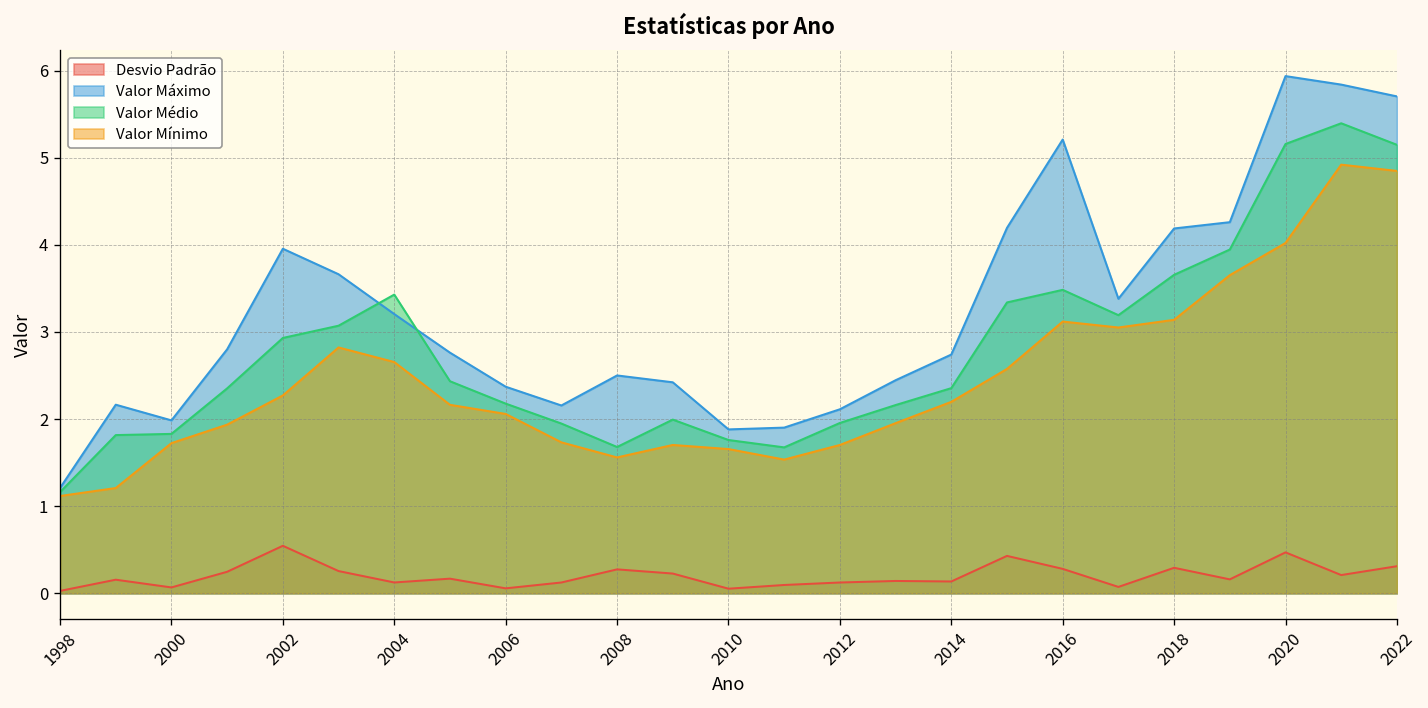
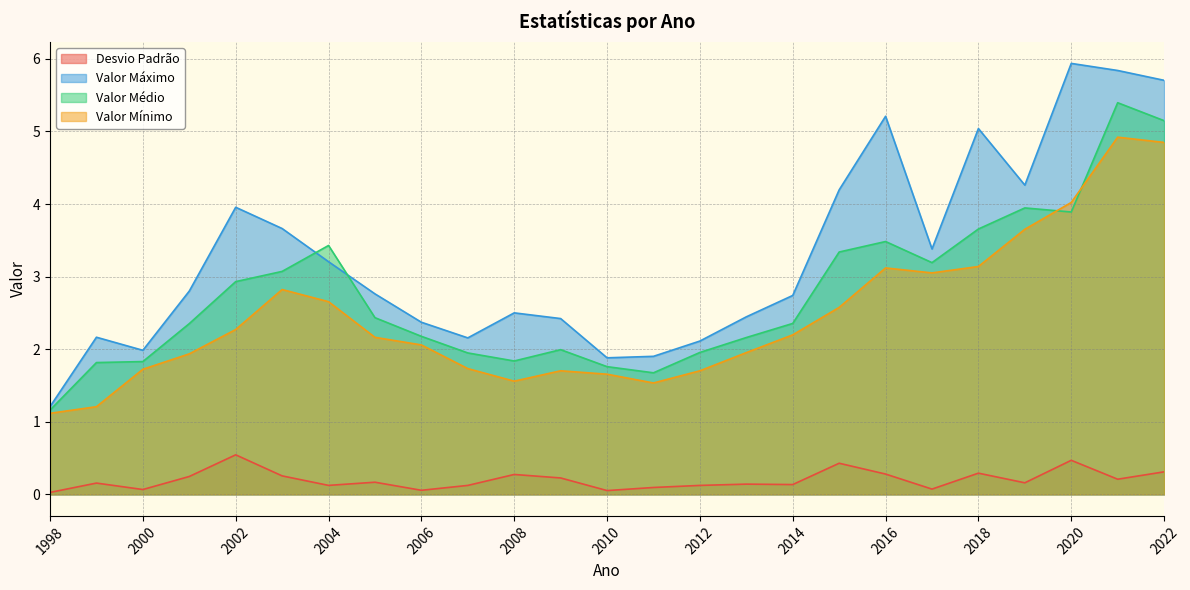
  {
    "Desvio Padrão": {
      "1998": 0.0,
      "2000": 0.1,
      "2002": 0.5,
      "2004": 0.1,
      "2006": 0.1,
      "2008": 0.3,
      "2010": 0.1,
      "2012": 0.1,
      "2014": 0.1,
      "2016": 0.3,
      "2018": 0.3,
      "2020": 0.5,
      "2022": 0.3
    },
    "Valor Máximo": {
      "1998": 1.2,
      "2000": 2.0,
      "2002": 4.0,
      "2004": 3.2,
      "2006": 2.4,
      "2008": 2.5,
      "2010": 1.9,
      "2012": 2.1,
      "2014": 2.7,
      "2016": 5.2,
-     "2018": 4.2,
+     "2018": 5.0,
      "2020": 5.9,
      "2022": 5.7
    },
    "Valor Médio": {
      "1998": 1.2,
      "2000": 1.8,
      "2002": 2.9,
      "2004": 3.4,
      "2006": 2.2,
-     "2008": 1.7,
+     "2008": 1.8,
      "2010": 1.8,
      "2012": 2.0,
      "2014": 2.4,
      "2016": 3.5,
      "2018": 3.7,
-     "2020": 5.2,
+     "2020": 3.9,
      "2022": 5.1
    },
    "Valor Mínimo": {
      "1998": 1.1,
      "2000": 1.7,
      "2002": 2.3,
      "2004": 2.7,
      "2006": 2.1,
      "2008": 1.6,
      "2010": 1.7,
      "2012": 1.7,
      "2014": 2.2,
      "2016": 3.1,
      "2018": 3.1,
      "2020": 4.0,
      "2022": 4.8
    }
  }
